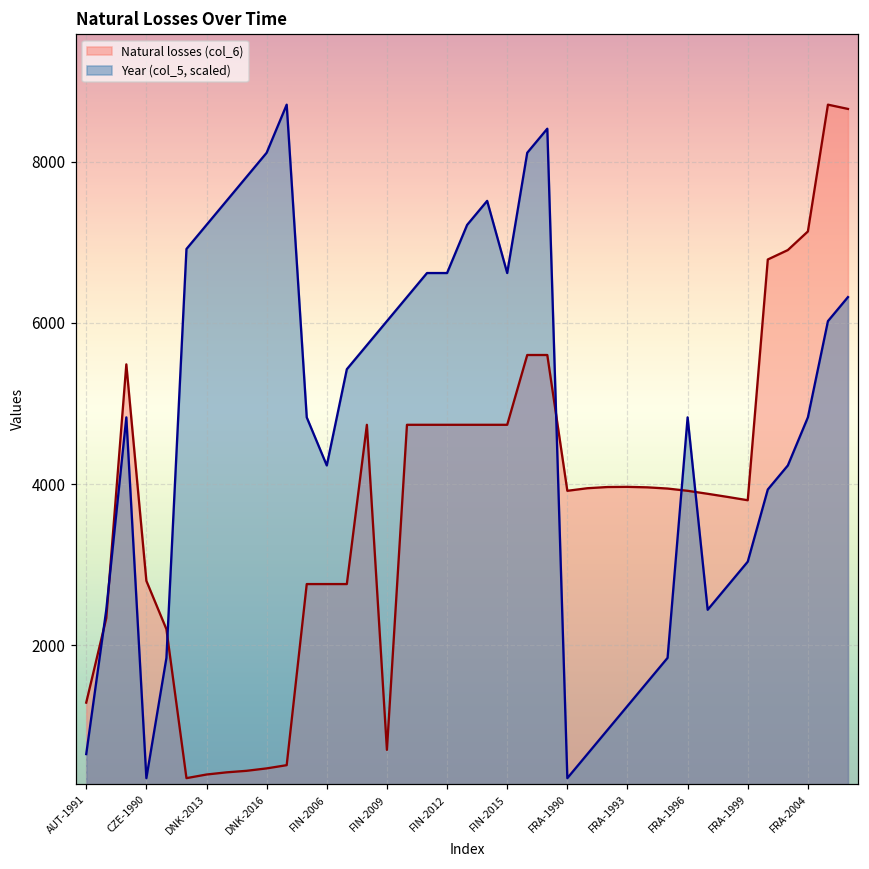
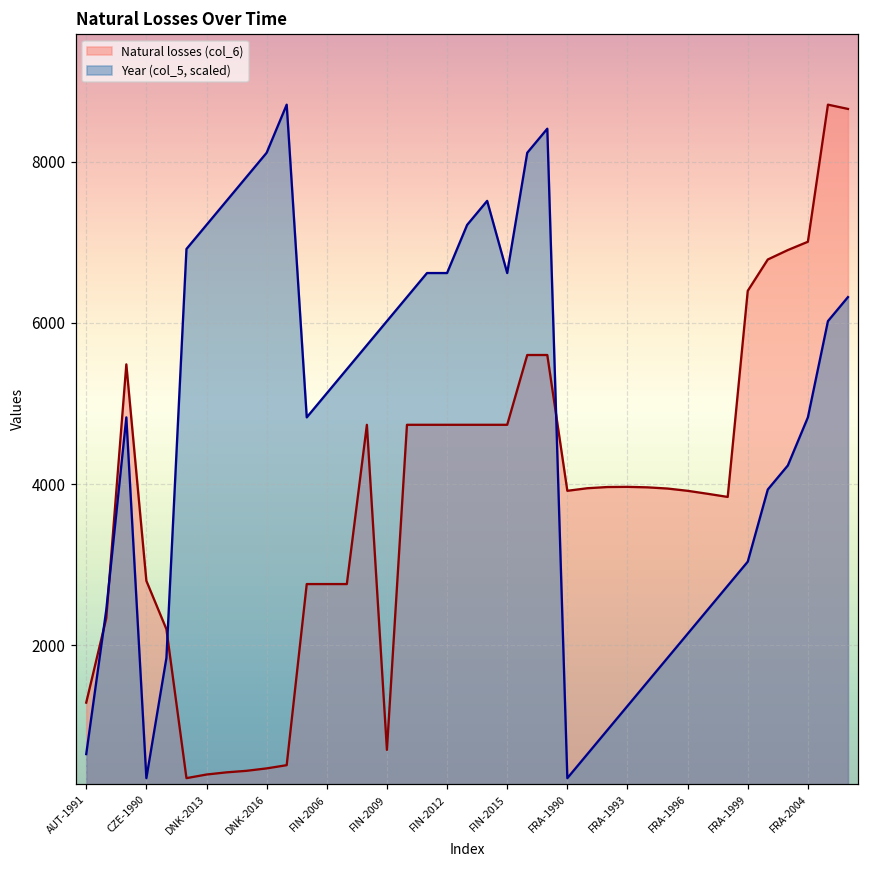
  {
    "Natural losses (col_6)": {
      "AUT-1991": 1300,
      "CZE-1990": 2800,
      "DNK-2013": 400,
      "DNK-2016": 500,
      "FIN-2006": 2800,
      "FIN-2009": 700,
      "FIN-2012": 4700,
      "FIN-2015": 4700,
      "FRA-1990": 3900,
      "FRA-1993": 4000,
      "FRA-1996": 3900,
-     "FRA-1999": 3800,
-     "FRA-2004": 7100
+     "FRA-1999": 6400,
+     "FRA-2004": 7000
    },
    "Year (col_5, scaled)": {
      "AUT-1991": 700,
      "CZE-1990": 400,
      "DNK-2013": 7200,
      "DNK-2016": 8100,
-     "FIN-2006": 4200,
+     "FIN-2006": 5100,
      "FIN-2009": 6000,
      "FIN-2012": 6600,
      "FIN-2015": 6600,
      "FRA-1990": 400,
      "FRA-1993": 1200,
-     "FRA-1996": 4800,
+     "FRA-1996": 2100,
      "FRA-1999": 3000,
      "FRA-2004": 4800
    }
  }
